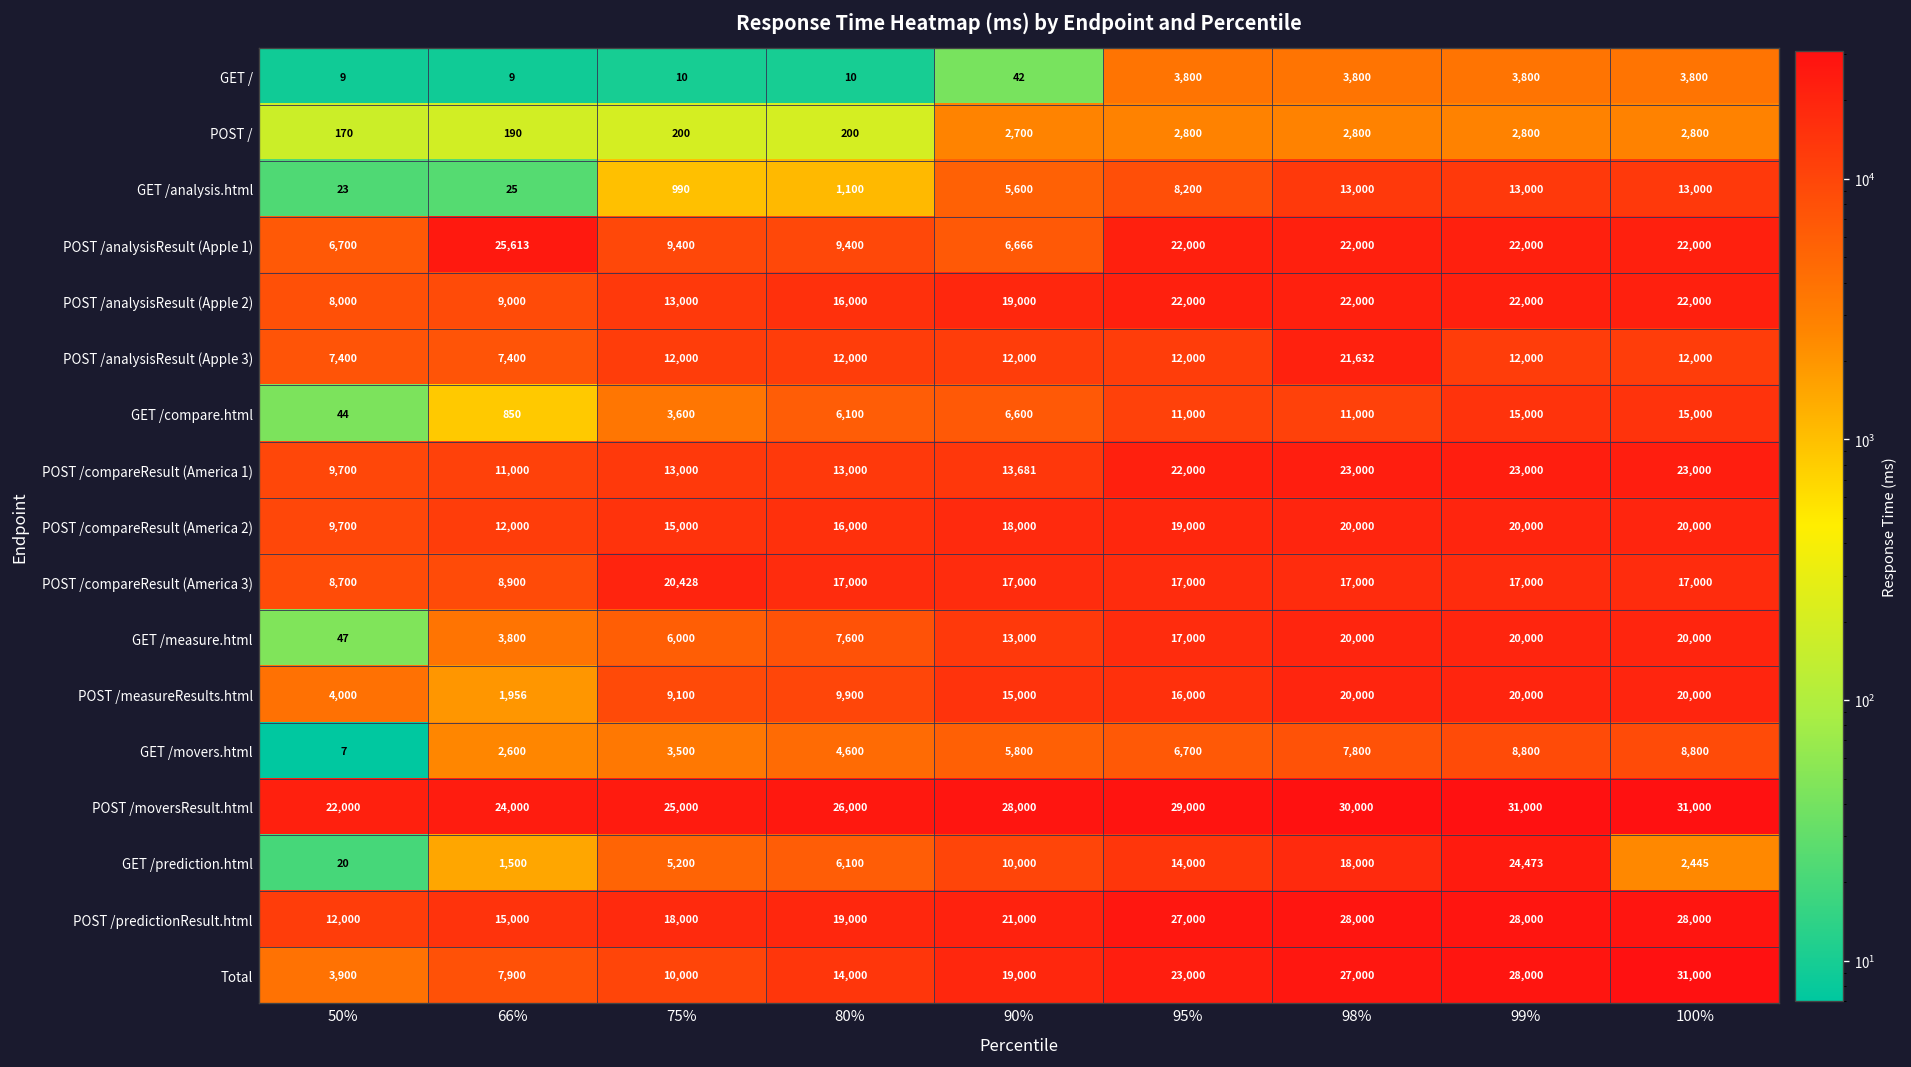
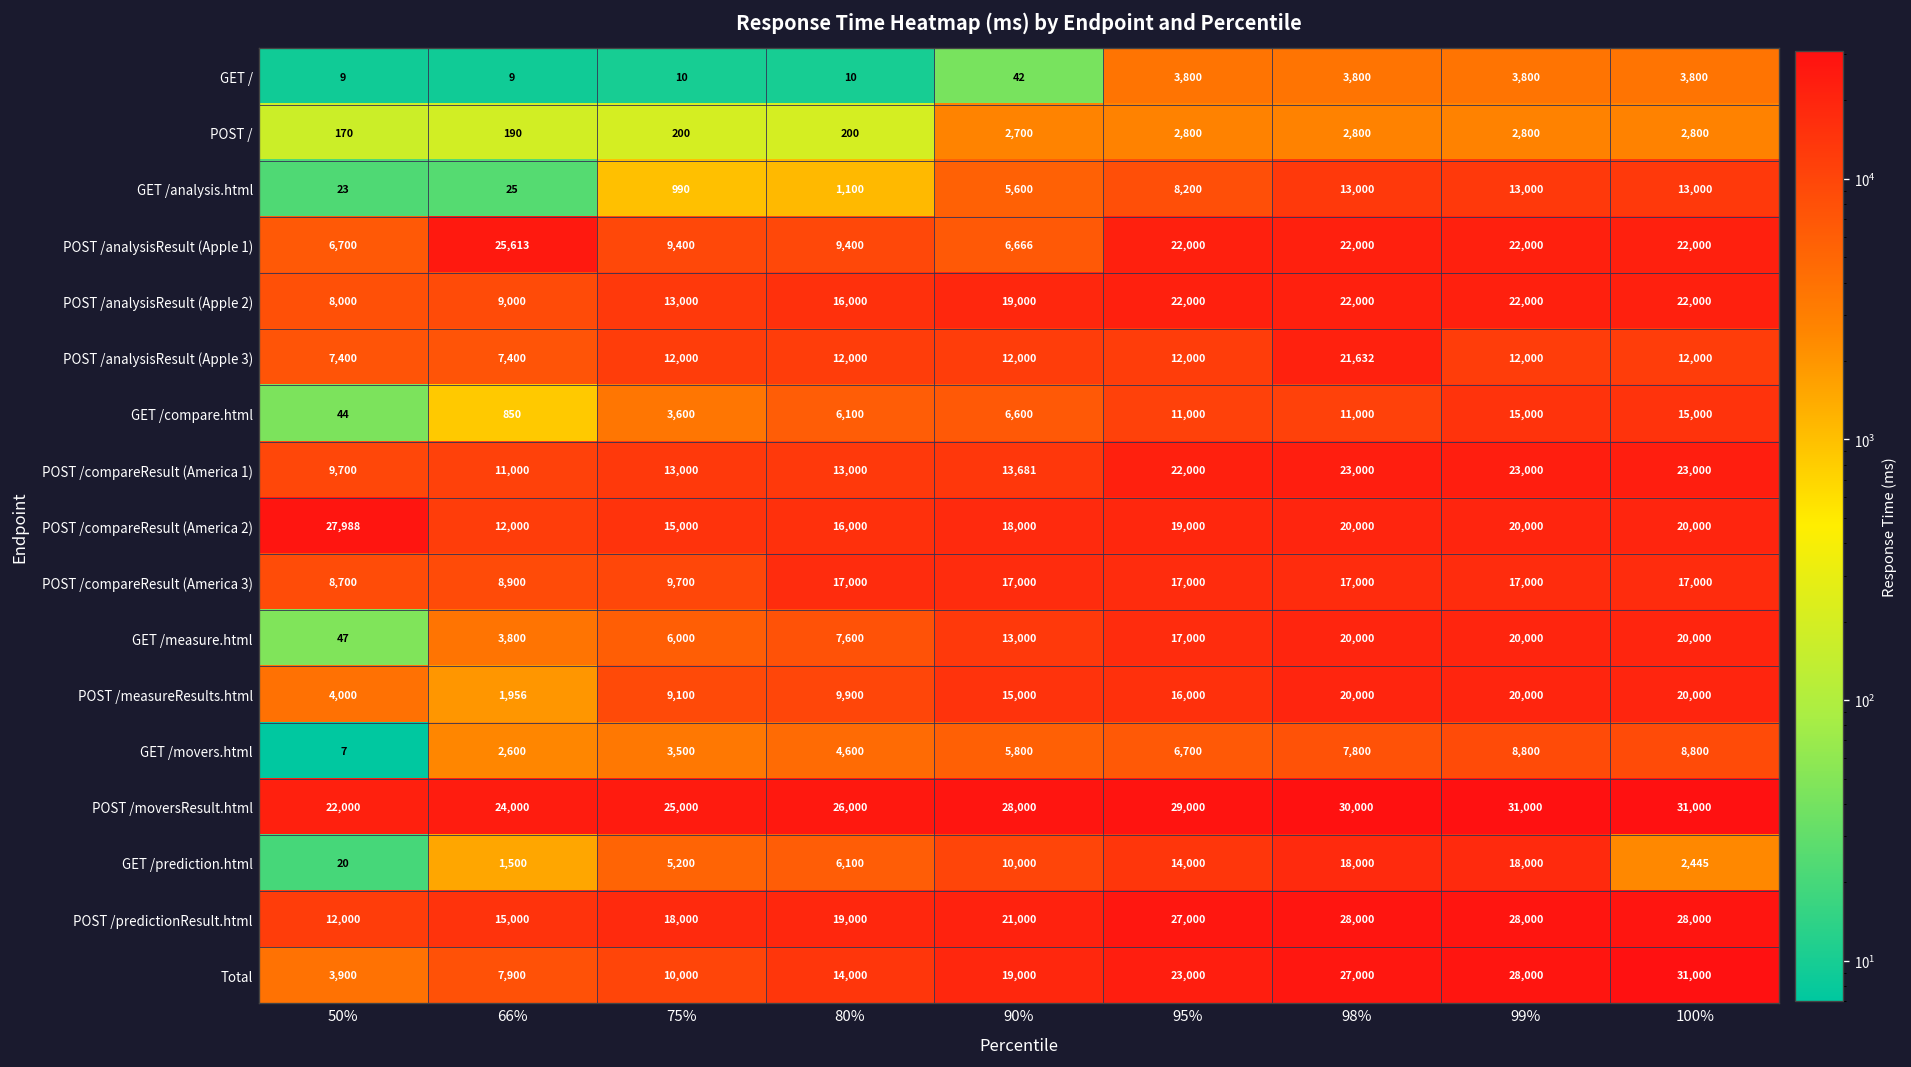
  {
    "GET /": {
      "50%": "9",
      "66%": "9",
      "75%": "10",
      "80%": "10",
      "90%": "42",
      "95%": "3,800",
      "98%": "3,800",
      "99%": "3,800",
      "100%": "3,800"
    },
    "POST /": {
      "50%": "170",
      "66%": "190",
      "75%": "200",
      "80%": "200",
      "90%": "2,700",
      "95%": "2,800",
      "98%": "2,800",
      "99%": "2,800",
      "100%": "2,800"
    },
    "GET /analysis.html": {
      "50%": "23",
      "66%": "25",
      "75%": "990",
      "80%": "1,100",
      "90%": "5,600",
      "95%": "8,200",
      "98%": "13,000",
      "99%": "13,000",
      "100%": "13,000"
    },
    "POST /analysisResult (Apple 1)": {
      "50%": "6,700",
      "66%": "25,613",
      "75%": "9,400",
      "80%": "9,400",
      "90%": "6,666",
      "95%": "22,000",
      "98%": "22,000",
      "99%": "22,000",
      "100%": "22,000"
    },
    "POST /analysisResult (Apple 2)": {
      "50%": "8,000",
      "66%": "9,000",
      "75%": "13,000",
      "80%": "16,000",
      "90%": "19,000",
      "95%": "22,000",
      "98%": "22,000",
      "99%": "22,000",
      "100%": "22,000"
    },
    "POST /analysisResult (Apple 3)": {
      "50%": "7,400",
      "66%": "7,400",
      "75%": "12,000",
      "80%": "12,000",
      "90%": "12,000",
      "95%": "12,000",
      "98%": "21,632",
      "99%": "12,000",
      "100%": "12,000"
    },
    "GET /compare.html": {
      "50%": "44",
      "66%": "850",
      "75%": "3,600",
      "80%": "6,100",
      "90%": "6,600",
      "95%": "11,000",
      "98%": "11,000",
      "99%": "15,000",
      "100%": "15,000"
    },
    "POST /compareResult (America 1)": {
      "50%": "9,700",
      "66%": "11,000",
      "75%": "13,000",
      "80%": "13,000",
      "90%": "13,681",
      "95%": "22,000",
      "98%": "23,000",
      "99%": "23,000",
      "100%": "23,000"
    },
    "POST /compareResult (America 2)": {
-     "50%": "9,700",
+     "50%": "27,988",
      "66%": "12,000",
      "75%": "15,000",
      "80%": "16,000",
      "90%": "18,000",
      "95%": "19,000",
      "98%": "20,000",
      "99%": "20,000",
      "100%": "20,000"
    },
    "POST /compareResult (America 3)": {
      "50%": "8,700",
      "66%": "8,900",
-     "75%": "20,428",
+     "75%": "9,700",
      "80%": "17,000",
      "90%": "17,000",
      "95%": "17,000",
      "98%": "17,000",
      "99%": "17,000",
      "100%": "17,000"
    },
    "GET /measure.html": {
      "50%": "47",
      "66%": "3,800",
      "75%": "6,000",
      "80%": "7,600",
      "90%": "13,000",
      "95%": "17,000",
      "98%": "20,000",
      "99%": "20,000",
      "100%": "20,000"
    },
    "POST /measureResults.html": {
      "50%": "4,000",
      "66%": "1,956",
      "75%": "9,100",
      "80%": "9,900",
      "90%": "15,000",
      "95%": "16,000",
      "98%": "20,000",
      "99%": "20,000",
      "100%": "20,000"
    },
    "GET /movers.html": {
      "50%": "7",
      "66%": "2,600",
      "75%": "3,500",
      "80%": "4,600",
      "90%": "5,800",
      "95%": "6,700",
      "98%": "7,800",
      "99%": "8,800",
      "100%": "8,800"
    },
    "POST /moversResult.html": {
      "50%": "22,000",
      "66%": "24,000",
      "75%": "25,000",
      "80%": "26,000",
      "90%": "28,000",
      "95%": "29,000",
      "98%": "30,000",
      "99%": "31,000",
      "100%": "31,000"
    },
    "GET /prediction.html": {
      "50%": "20",
      "66%": "1,500",
      "75%": "5,200",
      "80%": "6,100",
      "90%": "10,000",
      "95%": "14,000",
      "98%": "18,000",
-     "99%": "24,473",
+     "99%": "18,000",
      "100%": "2,445"
    },
    "POST /predictionResult.html": {
      "50%": "12,000",
      "66%": "15,000",
      "75%": "18,000",
      "80%": "19,000",
      "90%": "21,000",
      "95%": "27,000",
      "98%": "28,000",
      "99%": "28,000",
      "100%": "28,000"
    },
    "Total": {
      "50%": "3,900",
      "66%": "7,900",
      "75%": "10,000",
      "80%": "14,000",
      "90%": "19,000",
      "95%": "23,000",
      "98%": "27,000",
      "99%": "28,000",
      "100%": "31,000"
    }
  }
